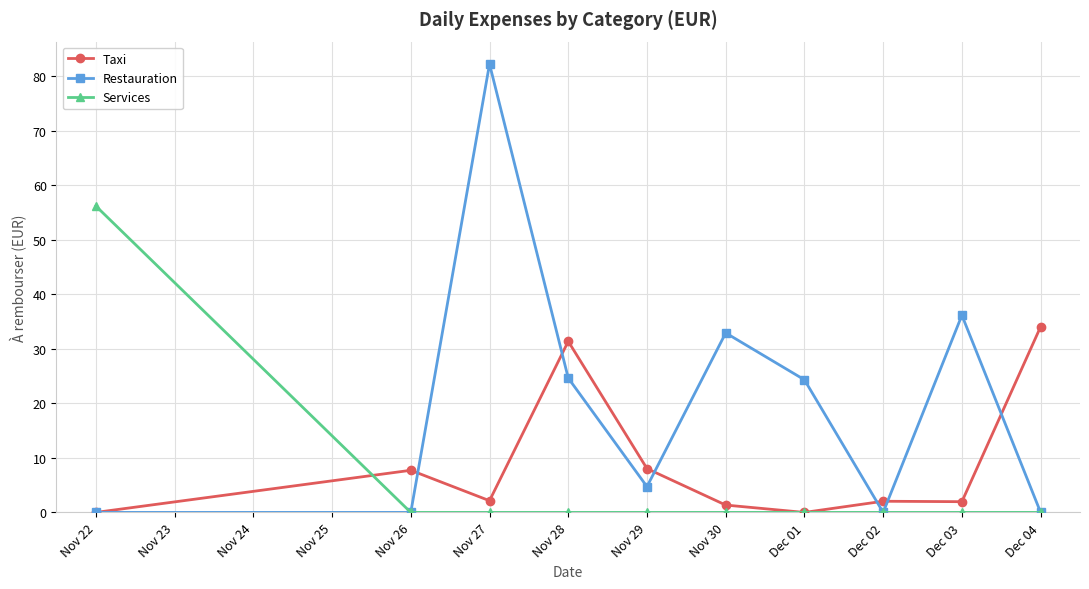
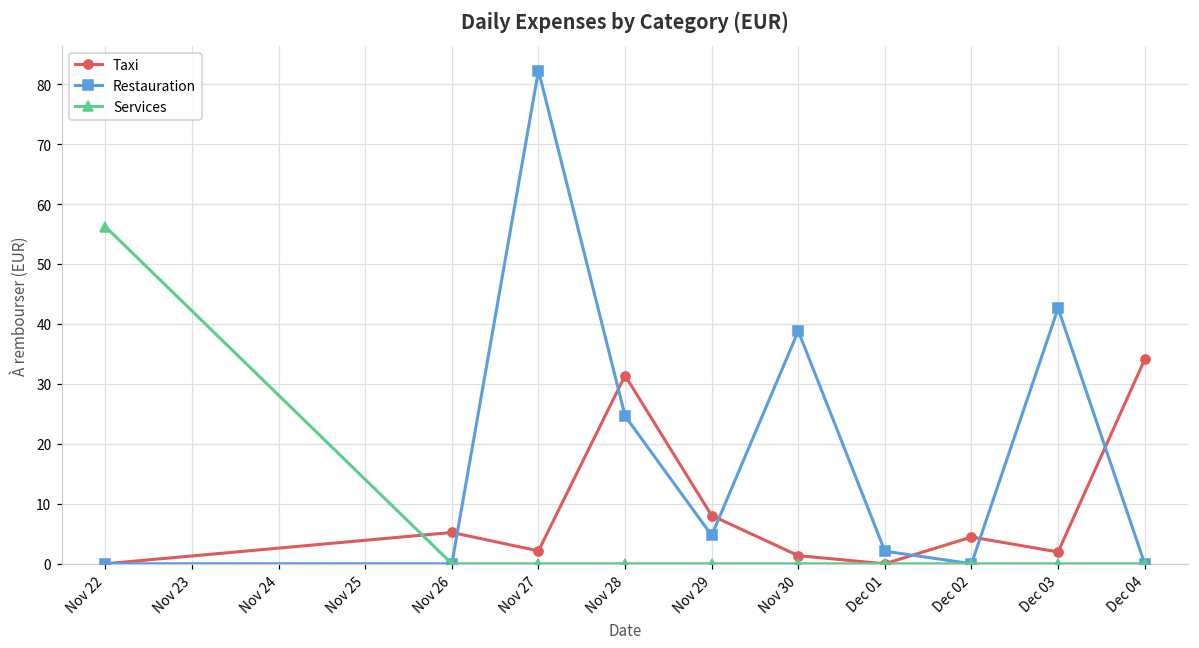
  {
    "Taxi": {
-     "Nov 26": 8,
+     "Nov 26": 5,
      "Nov 27": 2,
      "Nov 28": 31,
      "Nov 29": 8,
      "Nov 30": 1,
-     "Dec 02": 2,
+     "Dec 02": 4,
      "Dec 03": 2,
      "Dec 04": 34
    },
    "Restauration": {
      "Nov 27": 82,
      "Nov 28": 25,
      "Nov 29": 5,
-     "Nov 30": 33,
-     "Dec 01": 24,
-     "Dec 03": 36
+     "Nov 30": 39,
+     "Dec 01": 2,
+     "Dec 03": 43
    },
    "Services": {
      "Nov 22": 56,
      "Nov 27": 0,
      "Nov 28": 0,
      "Nov 29": 0,
      "Nov 30": 0,
      "Dec 03": 0
    }
  }
